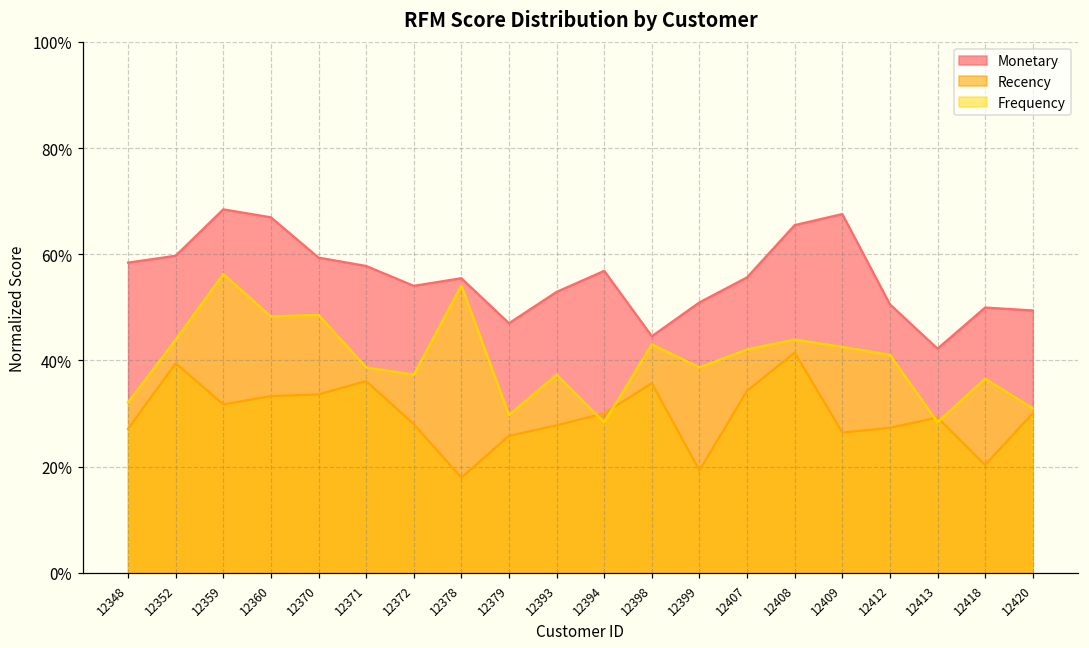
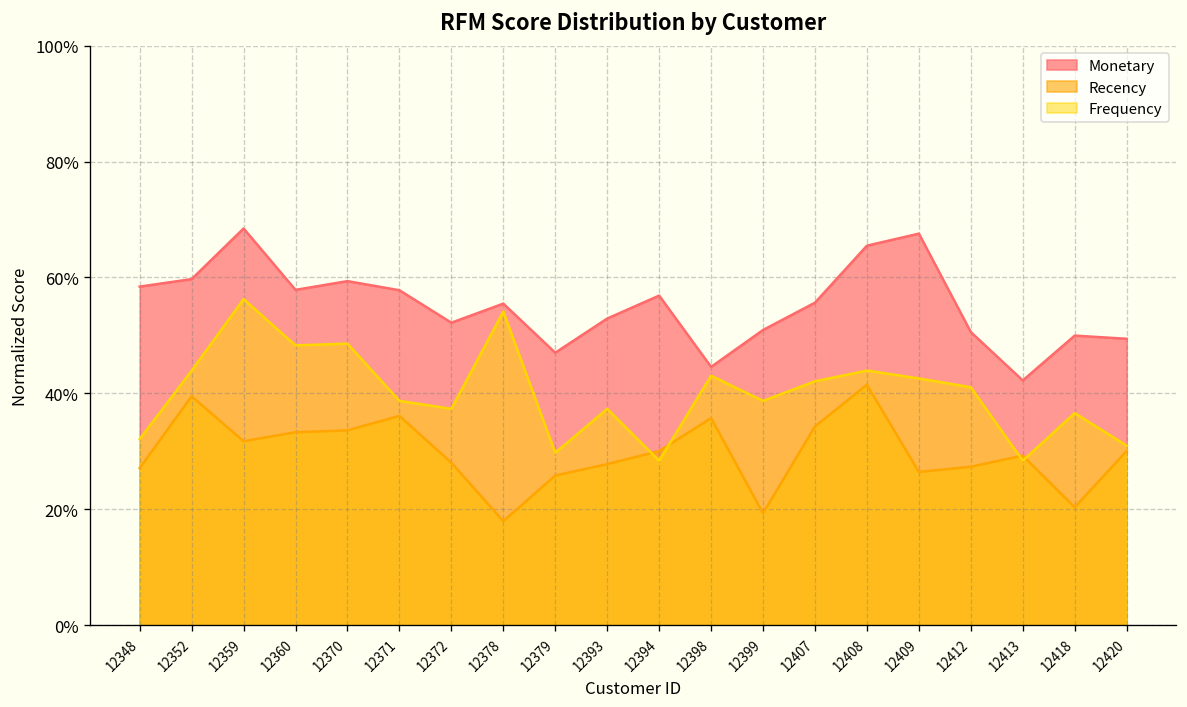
  {
    "Monetary": {
      "12348": "58%",
      "12352": "60%",
      "12359": "68%",
-     "12360": "67%",
+     "12360": "58%",
      "12370": "59%",
      "12371": "58%",
-     "12372": "54%",
+     "12372": "52%",
      "12378": "55%",
      "12379": "47%",
      "12393": "53%",
      "12394": "57%",
      "12398": "45%",
      "12399": "51%",
      "12407": "56%",
      "12408": "65%",
      "12409": "68%",
      "12412": "51%",
      "12413": "42%",
      "12418": "50%",
      "12420": "49%"
    }
  }
